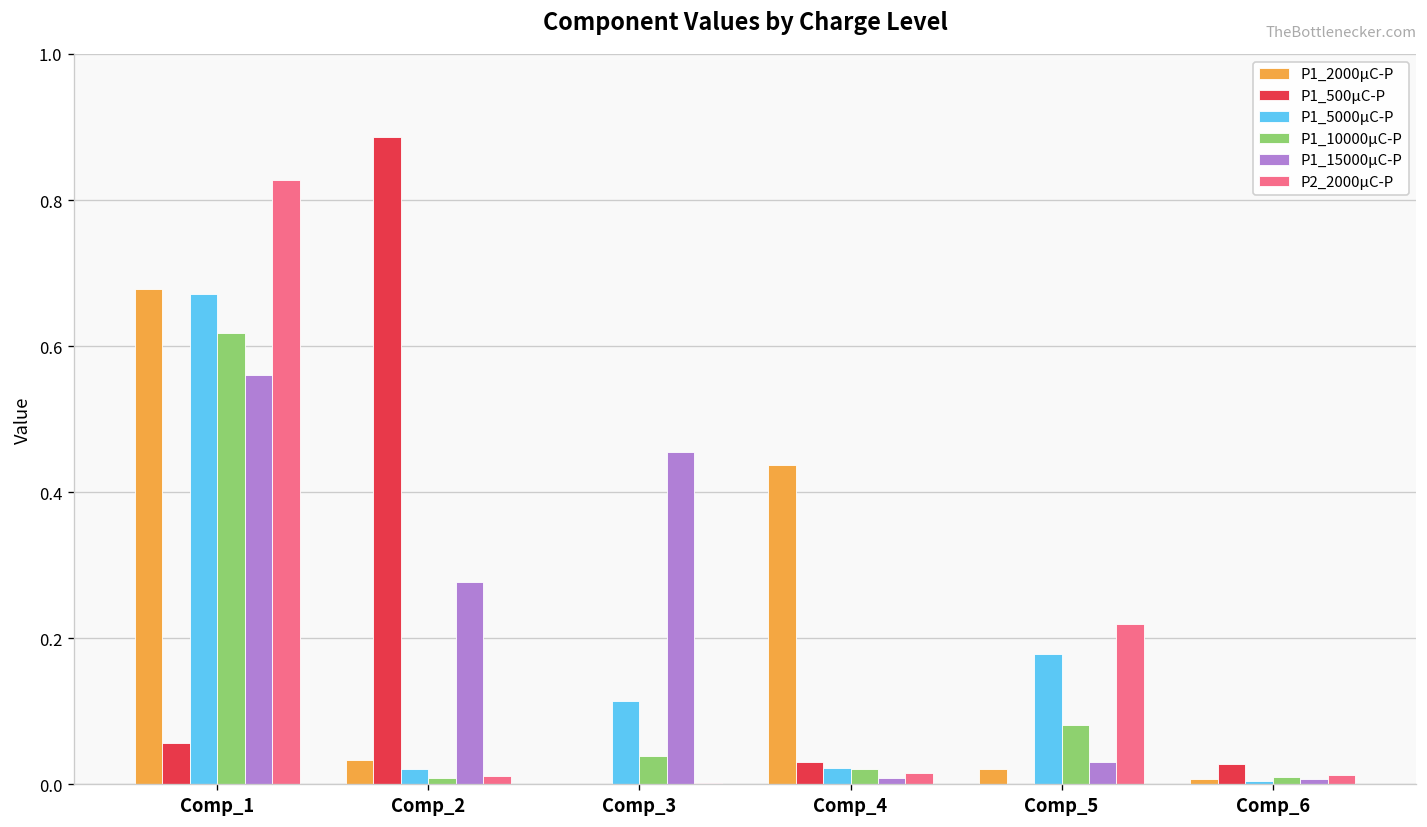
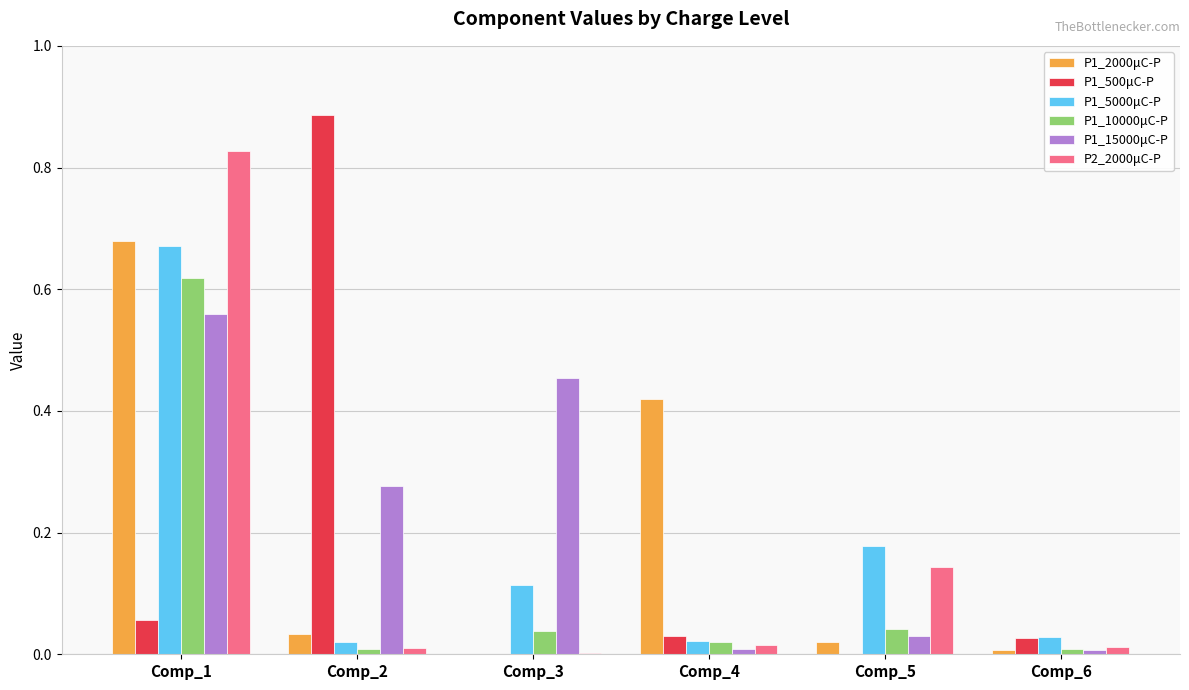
  {
    "P1_2000μC-P": {
      "Comp_1": 0.68,
      "Comp_2": 0.03,
-     "Comp_4": 0.44,
+     "Comp_4": 0.42,
      "Comp_5": 0.02,
      "Comp_6": 0.01
    },
    "P1_500μC-P": {
      "Comp_1": 0.06,
      "Comp_2": 0.89,
      "Comp_4": 0.03,
      "Comp_6": 0.03
    },
    "P1_5000μC-P": {
      "Comp_1": 0.67,
      "Comp_2": 0.02,
      "Comp_3": 0.11,
      "Comp_4": 0.02,
      "Comp_5": 0.18,
-     "Comp_6": 0.00
+     "Comp_6": 0.03
    },
    "P1_10000μC-P": {
      "Comp_1": 0.62,
      "Comp_2": 0.01,
      "Comp_3": 0.04,
      "Comp_4": 0.02,
-     "Comp_5": 0.08,
+     "Comp_5": 0.04,
      "Comp_6": 0.01
    },
    "P1_15000μC-P": {
      "Comp_1": 0.56,
      "Comp_2": 0.28,
      "Comp_3": 0.45,
      "Comp_4": 0.01,
      "Comp_5": 0.03,
      "Comp_6": 0.01
    },
    "P2_2000μC-P": {
      "Comp_1": 0.83,
      "Comp_2": 0.01,
      "Comp_4": 0.02,
-     "Comp_5": 0.22,
+     "Comp_5": 0.14,
      "Comp_6": 0.01
    }
  }
